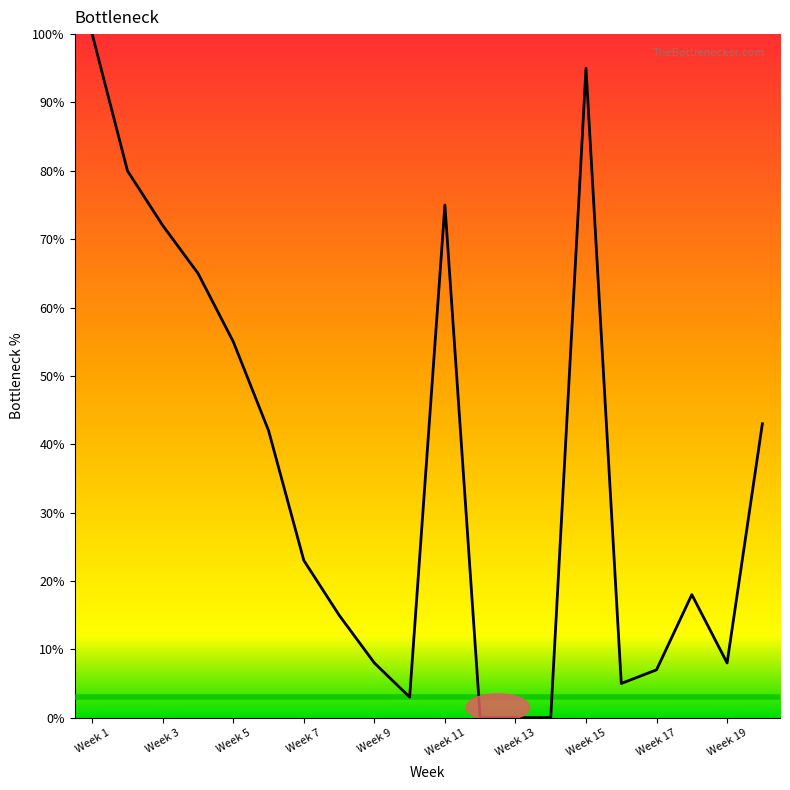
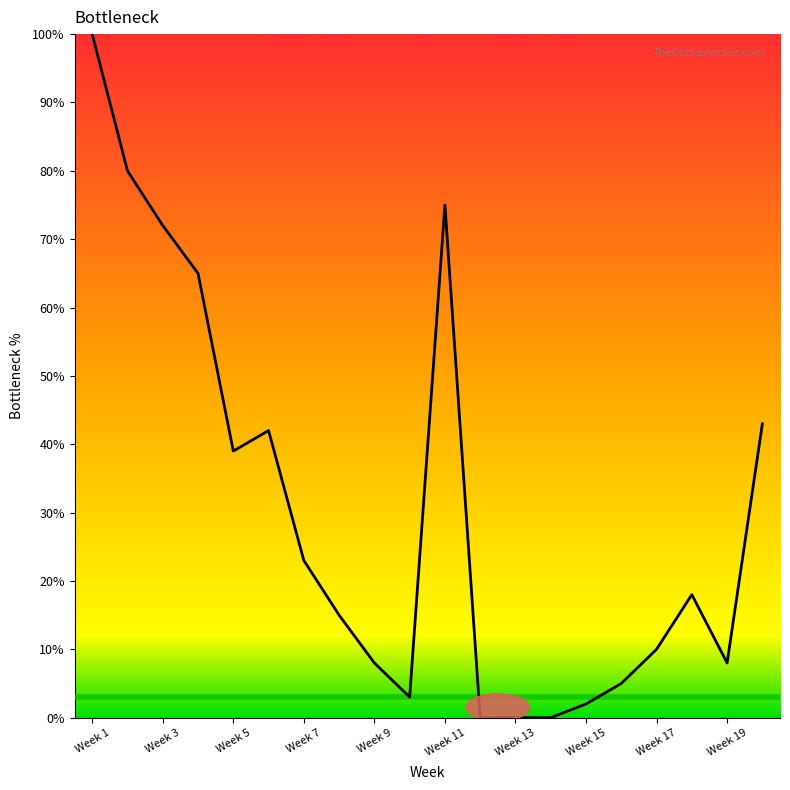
  {
    "Week 1": "100%",
    "Week 3": "72%",
-   "Week 5": "55%",
+   "Week 5": "39%",
    "Week 7": "23%",
    "Week 9": "8%",
    "Week 11": "75%",
-   "Week 15": "95%",
-   "Week 17": "7%",
+   "Week 15": "2%",
+   "Week 17": "10%",
    "Week 19": "8%"
  }
